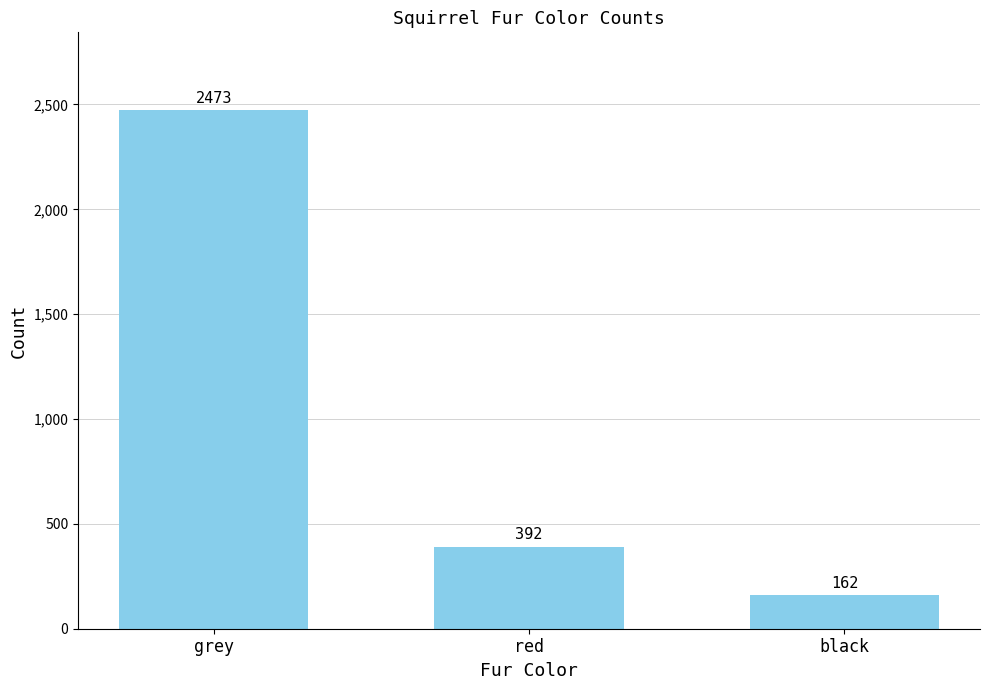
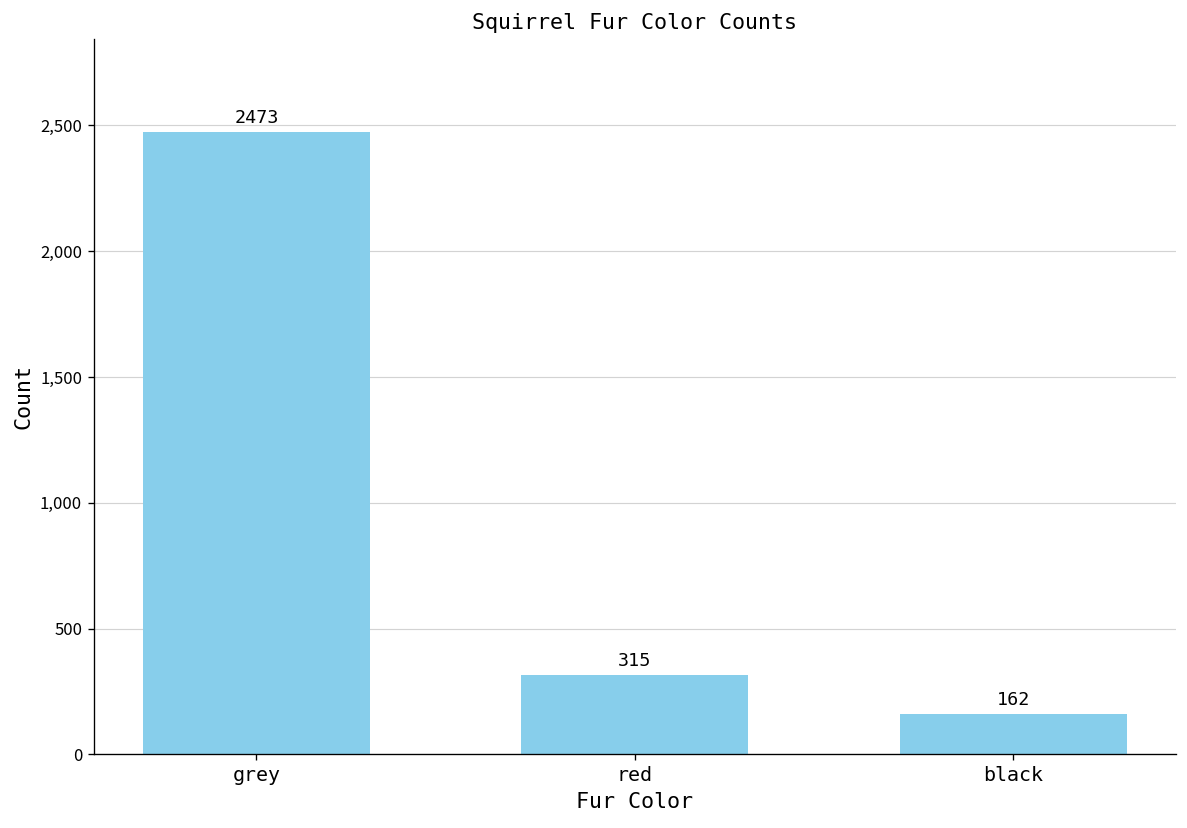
  {
    "grey": 2473,
-   "red": 392,
+   "red": 315,
    "black": 162
  }
